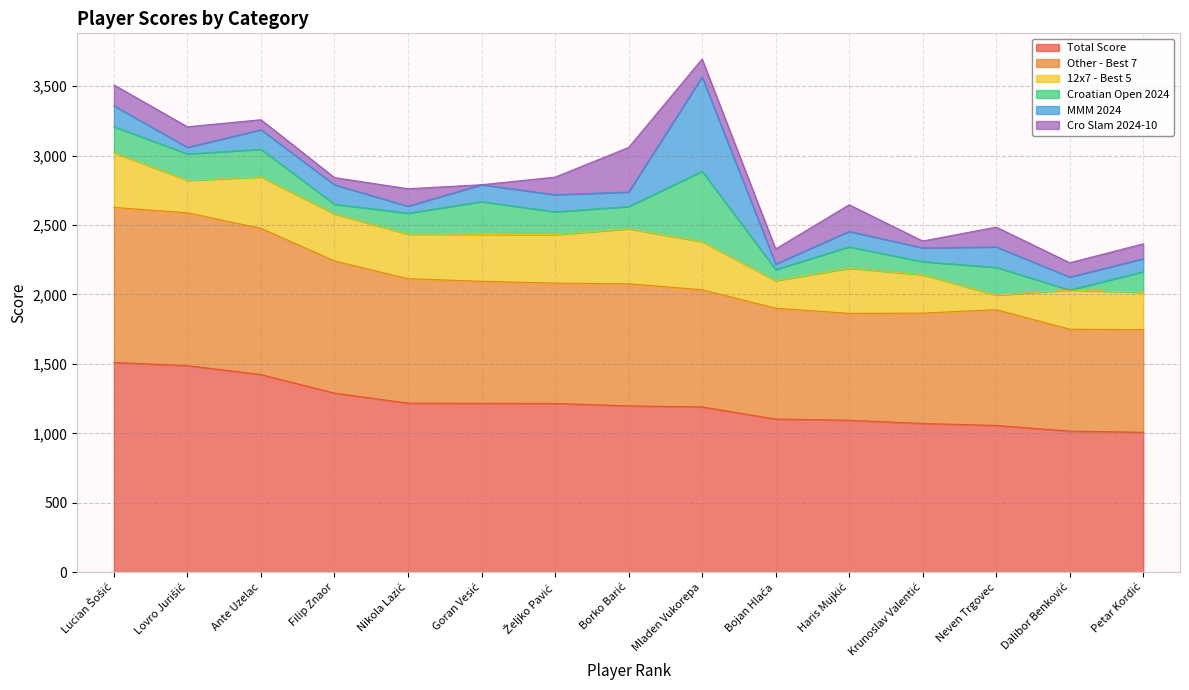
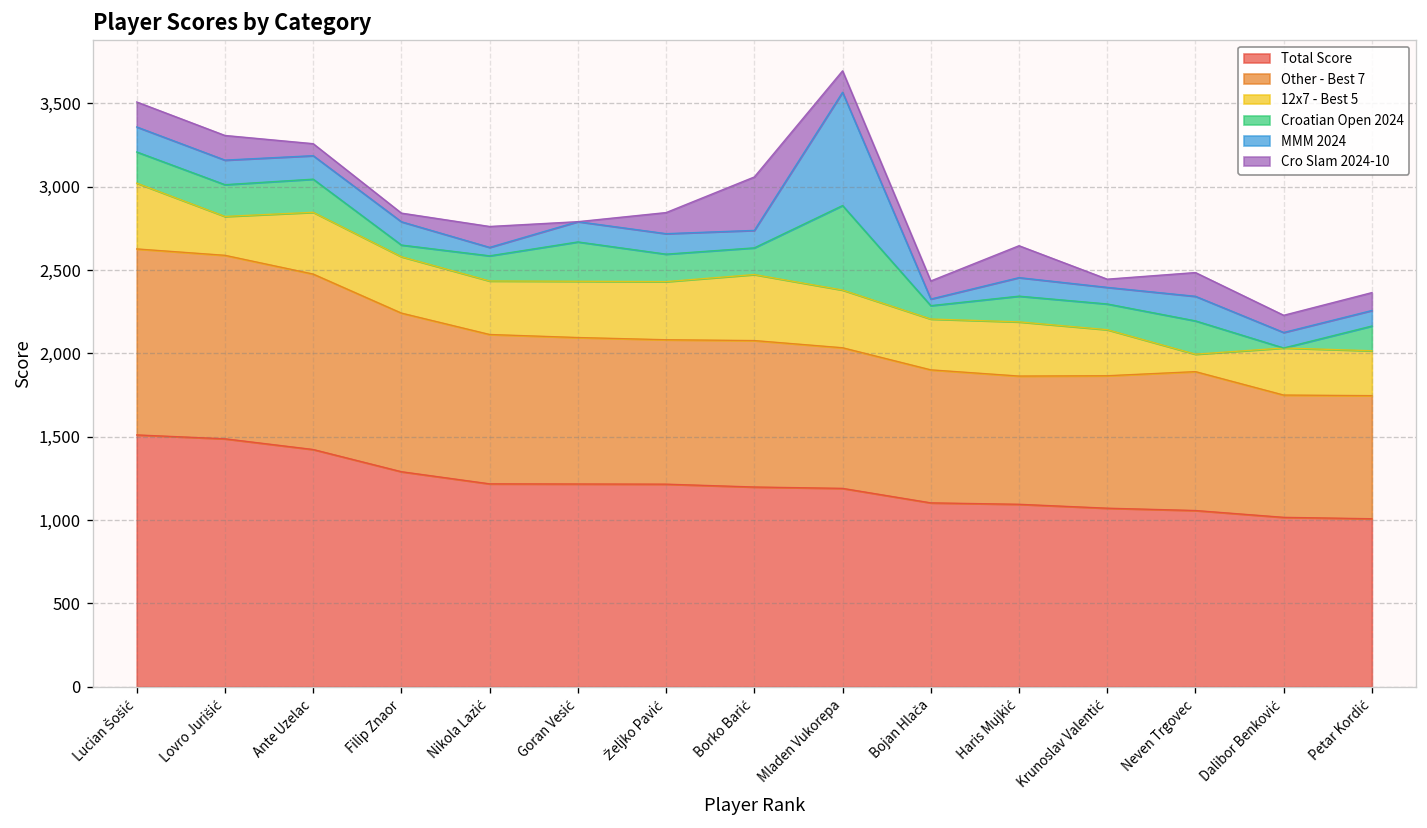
  {
    "12x7 - Best 5": {
      "Lucian Šošić": 390,
      "Lovro Jurišić": 230,
      "Ante Uzelac": 370,
      "Filip Znaor": 340,
      "Nikola Lazić": 320,
      "Goran Vesić": 340,
      "Željko Pavić": 350,
      "Borko Barić": 400,
      "Mladen Vukorepa": 350,
-     "Bojan Hlača": 200,
+     "Bojan Hlača": 300,
      "Haris Mujkić": 330,
      "Krunoslav Valentić": 280,
      "Neven Trgovec": 100,
      "Petar Kordić": 270
    },
    "Croatian Open 2024": {
      "Lucian Šošić": 190,
      "Lovro Jurišić": 190,
      "Ante Uzelac": 200,
      "Filip Znaor": 70,
      "Nikola Lazić": 150,
      "Goran Vesić": 240,
      "Željko Pavić": 160,
      "Borko Barić": 160,
      "Mladen Vukorepa": 510,
      "Bojan Hlača": 80,
      "Haris Mujkić": 150,
-     "Krunoslav Valentić": 90,
+     "Krunoslav Valentić": 150,
      "Neven Trgovec": 200,
      "Petar Kordić": 150
    },
    "MMM 2024": {
      "Lucian Šošić": 150,
-     "Lovro Jurišić": 50,
+     "Lovro Jurišić": 150,
      "Ante Uzelac": 140,
      "Filip Znaor": 140,
      "Nikola Lazić": 50,
      "Željko Pavić": 120,
      "Borko Barić": 100,
      "Mladen Vukorepa": 680,
      "Bojan Hlača": 40,
      "Haris Mujkić": 110,
      "Krunoslav Valentić": 100,
      "Neven Trgovec": 150,
      "Dalibor Benković": 90,
      "Petar Kordić": 90
    },
    "Cro Slam 2024-10": {
      "Lucian Šošić": 150,
      "Lovro Jurišić": 150,
      "Ante Uzelac": 70,
      "Filip Znaor": 50,
      "Nikola Lazić": 130,
      "Željko Pavić": 130,
      "Borko Barić": 320,
      "Mladen Vukorepa": 130,
      "Bojan Hlača": 110,
      "Haris Mujkić": 190,
      "Krunoslav Valentić": 50,
      "Neven Trgovec": 140,
      "Dalibor Benković": 100,
      "Petar Kordić": 110
    }
  }
